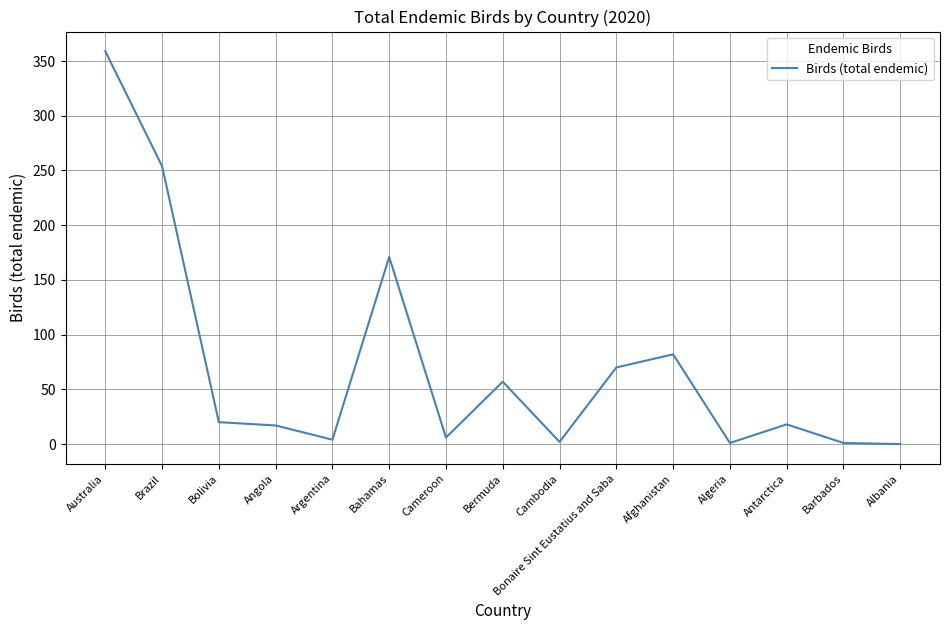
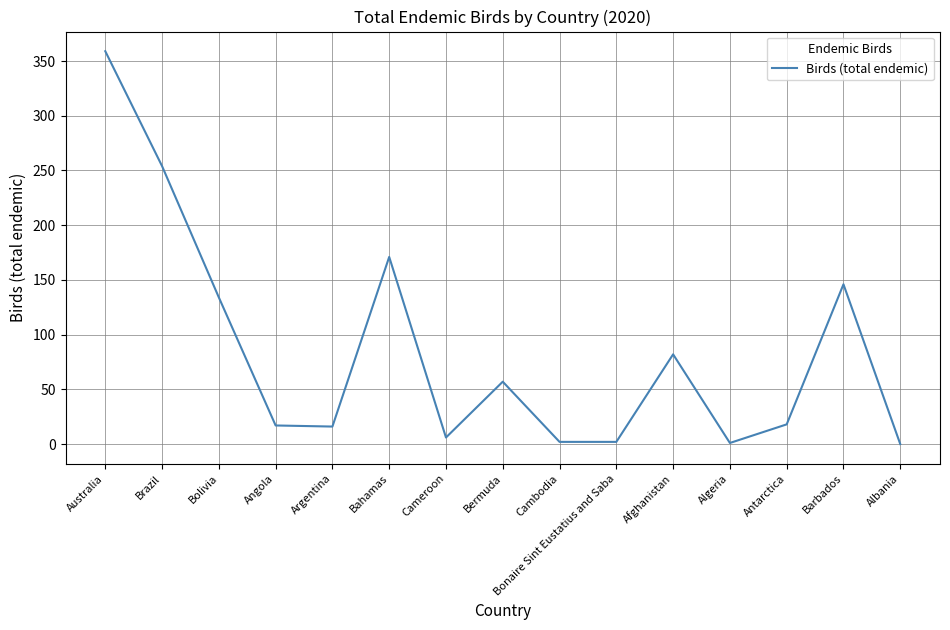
  {
    "Australia": 359,
    "Brazil": 254,
-   "Bolivia": 20,
+   "Bolivia": 134,
    "Angola": 17,
-   "Argentina": 4,
+   "Argentina": 16,
    "Bahamas": 171,
    "Cameroon": 6,
    "Bermuda": 57,
    "Cambodia": 2,
-   "Bonaire Sint Eustatius and Saba": 70,
+   "Bonaire Sint Eustatius and Saba": 2,
    "Afghanistan": 82,
    "Algeria": 1,
    "Antarctica": 18,
-   "Barbados": 1,
+   "Barbados": 146,
    "Albania": 0
  }
